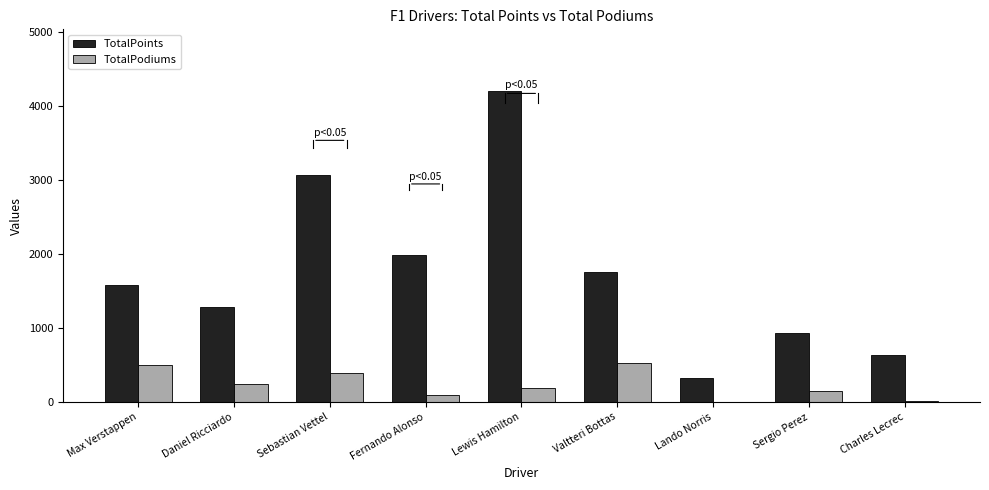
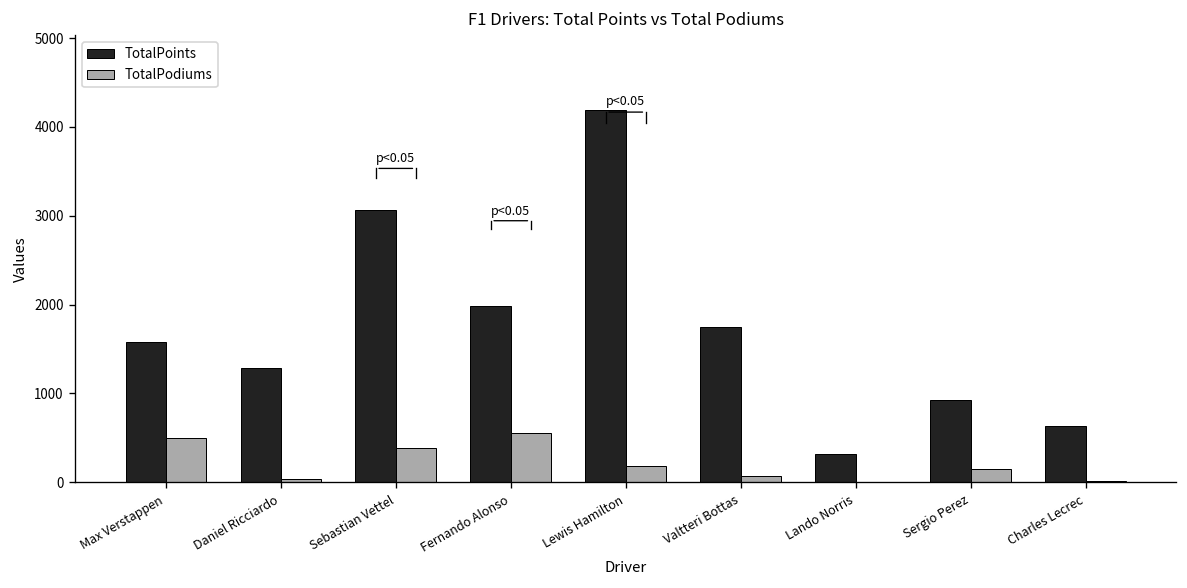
  {
    "TotalPodiums": {
      "Max Verstappen": 500,
-     "Daniel Ricciardo": 200,
+     "Daniel Ricciardo": 0,
      "Sebastian Vettel": 400,
-     "Fernando Alonso": 100,
+     "Fernando Alonso": 600,
      "Lewis Hamilton": 200,
-     "Valtteri Bottas": 500,
+     "Valtteri Bottas": 100,
      "Sergio Perez": 100
    }
  }
